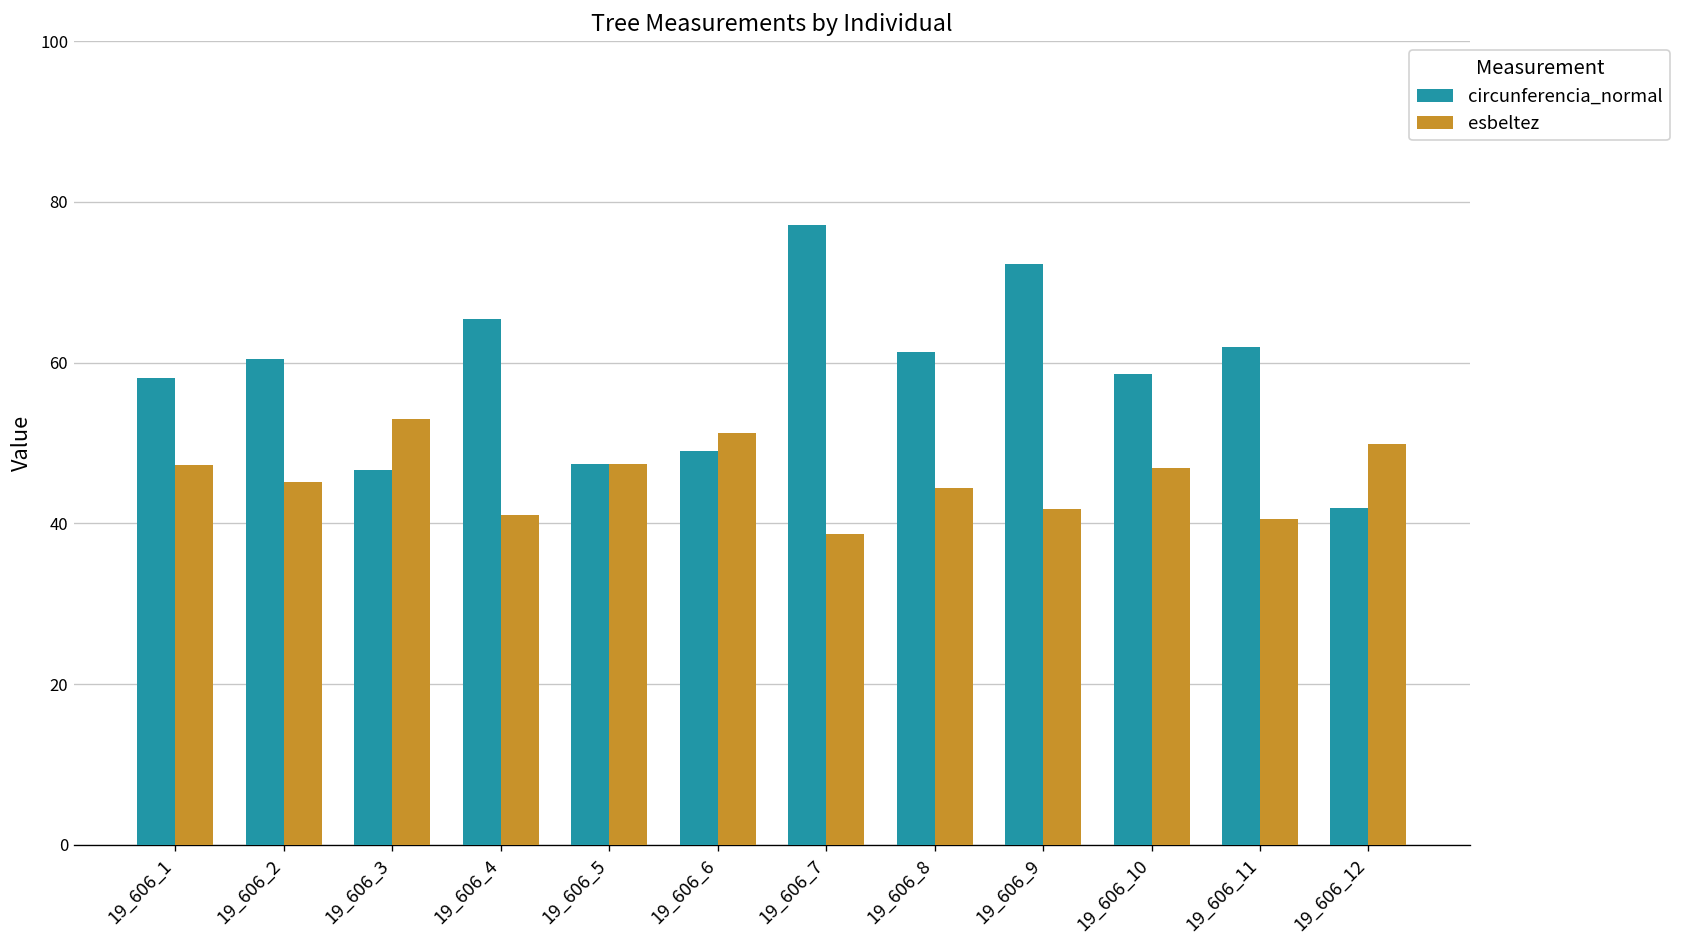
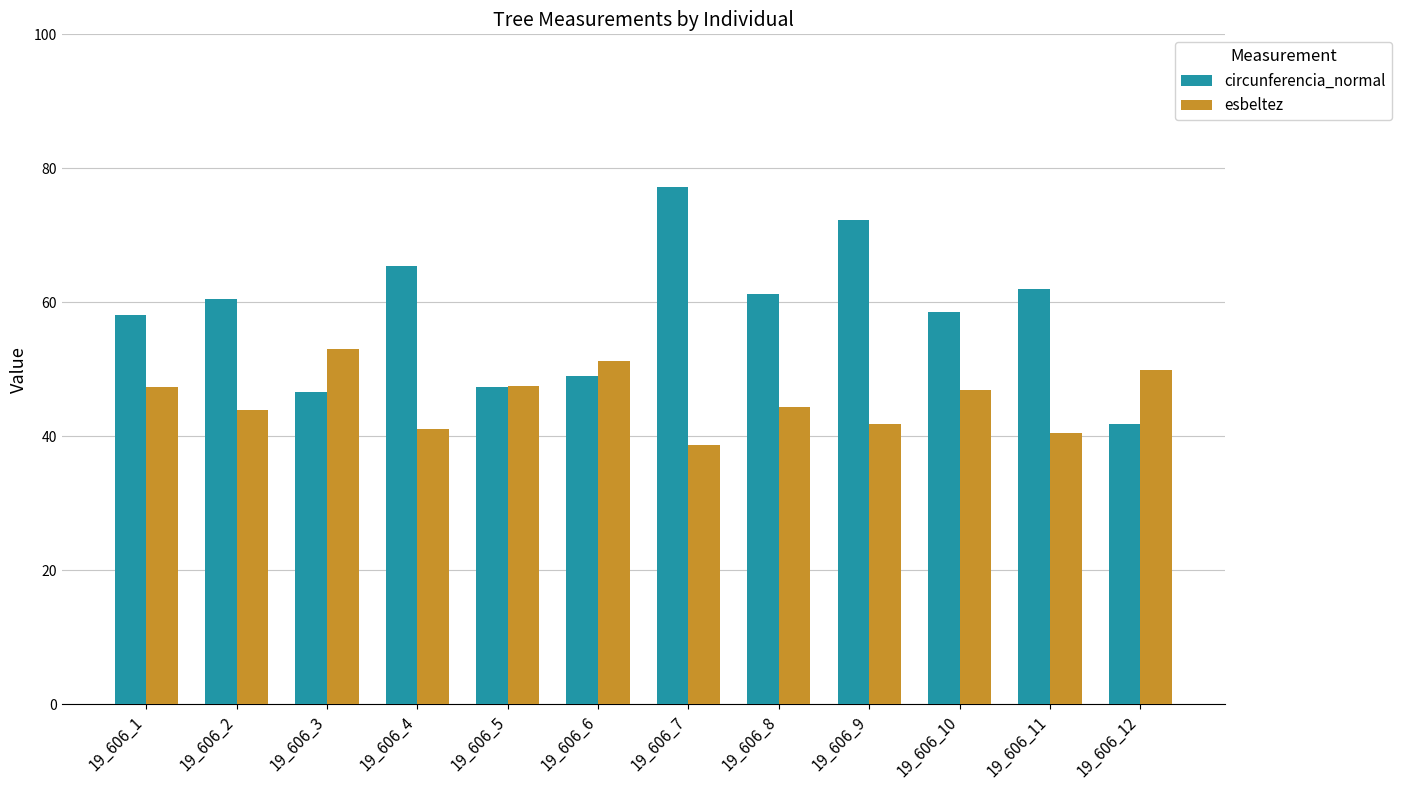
  {
    "circunferencia_normal": {
      "19_606_1": 58,
      "19_606_2": 60,
      "19_606_3": 47,
      "19_606_4": 65,
      "19_606_5": 47,
      "19_606_6": 49,
      "19_606_7": 77,
      "19_606_8": 61,
      "19_606_9": 72,
      "19_606_10": 59,
      "19_606_11": 62,
      "19_606_12": 42
    },
    "esbeltez": {
      "19_606_1": 47,
-     "19_606_2": 45,
+     "19_606_2": 44,
      "19_606_3": 53,
      "19_606_4": 41,
      "19_606_5": 47,
      "19_606_6": 51,
      "19_606_7": 39,
      "19_606_8": 44,
      "19_606_9": 42,
      "19_606_10": 47,
      "19_606_11": 41,
      "19_606_12": 50
    }
  }
